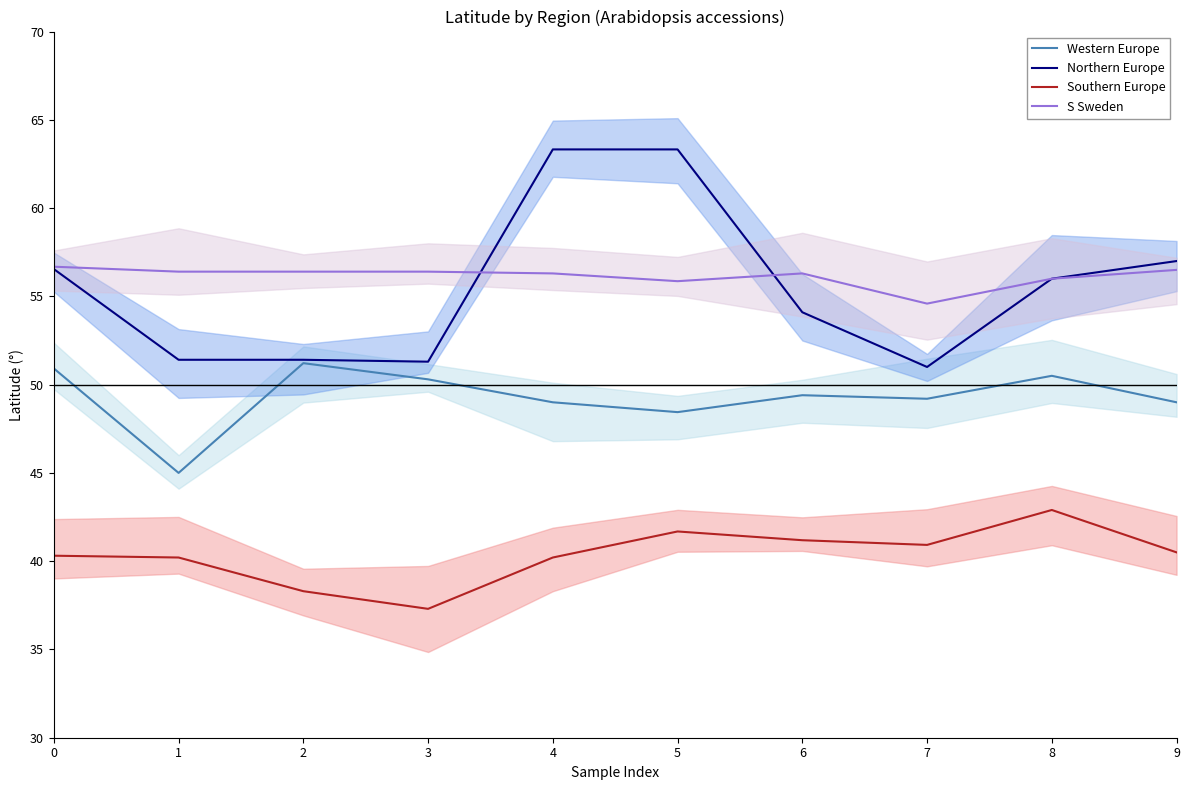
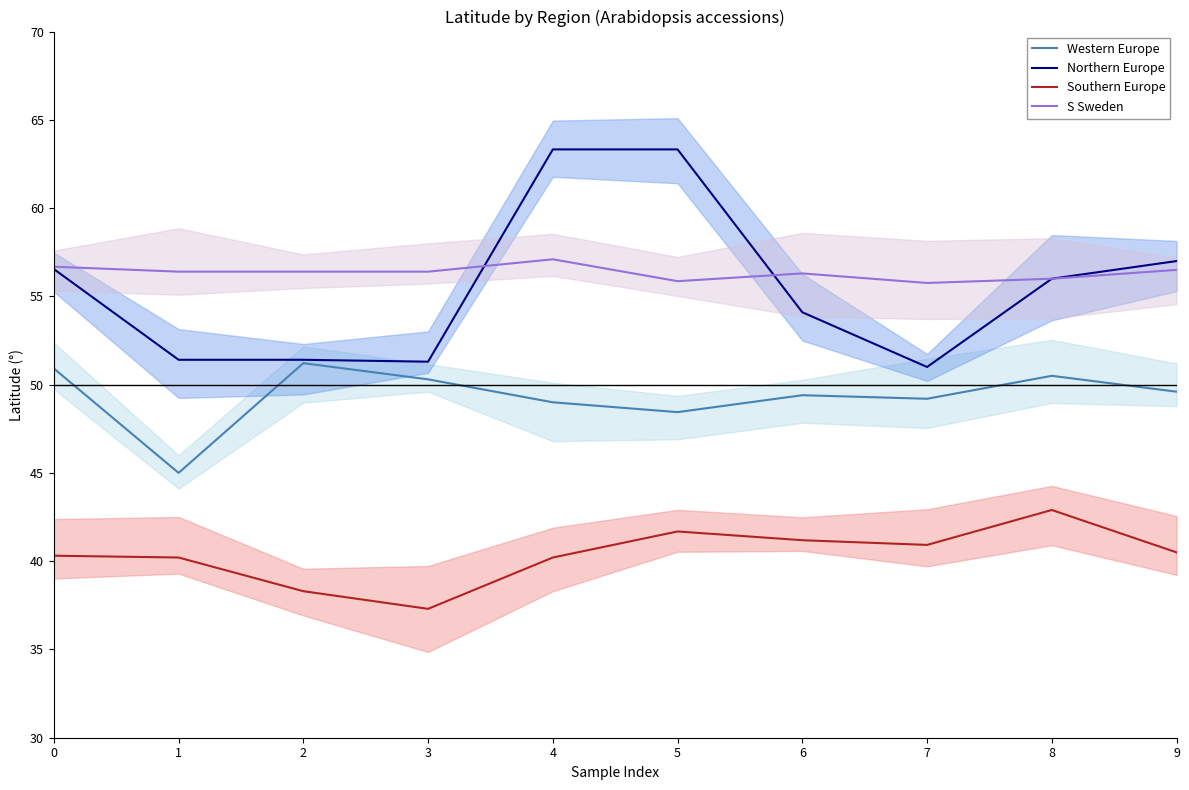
  {
    "Western Europe": {
      "0": 50.9,
      "1": 45.0,
      "2": 51.2,
      "3": 50.3,
      "4": 49.0,
      "5": 48.4,
      "6": 49.4,
      "7": 49.2,
      "8": 50.5,
-     "9": 49.0
+     "9": 49.6
    },
    "Northern Europe": {
      "1": 51.4,
      "2": 51.4,
      "4": 63.3,
      "5": 63.3,
      "6": 54.1,
      "7": 51.0,
      "9": 57.0
    },
    "Southern Europe": {
      "0": 40.3,
      "1": 40.2,
      "2": 38.3,
      "3": 37.3,
      "4": 40.2,
      "5": 41.7,
      "6": 41.2,
      "7": 40.9,
      "8": 42.9,
      "9": 40.5
    },
    "S Sweden": {
      "1": 56.4,
      "2": 56.4,
      "3": 56.4,
-     "4": 56.3,
+     "4": 57.1,
      "5": 55.9,
-     "7": 54.6,
+     "7": 55.8,
      "9": 56.5
    }
  }
